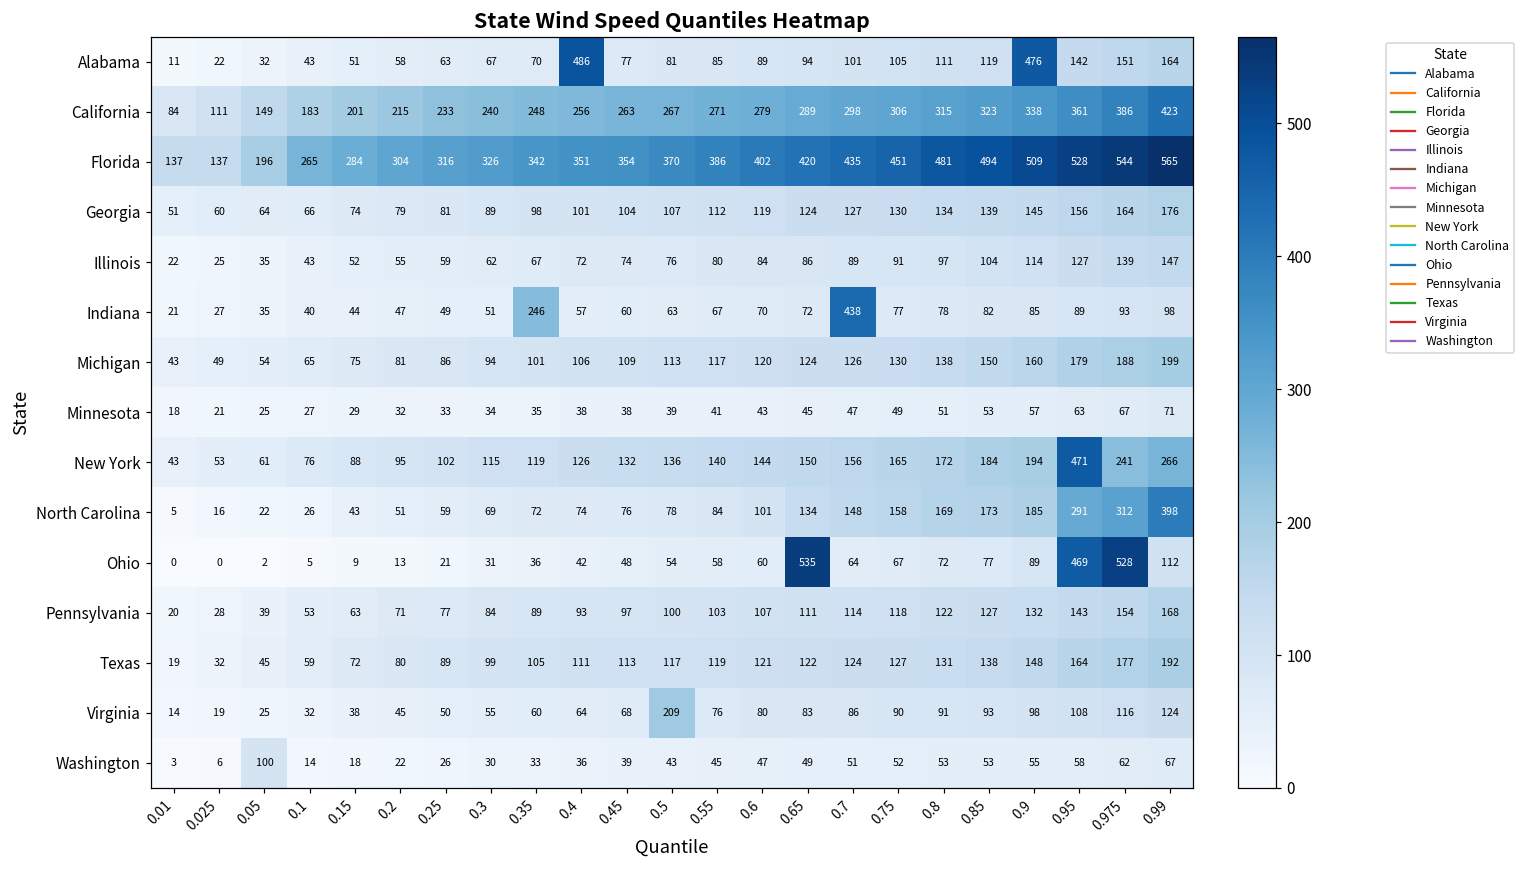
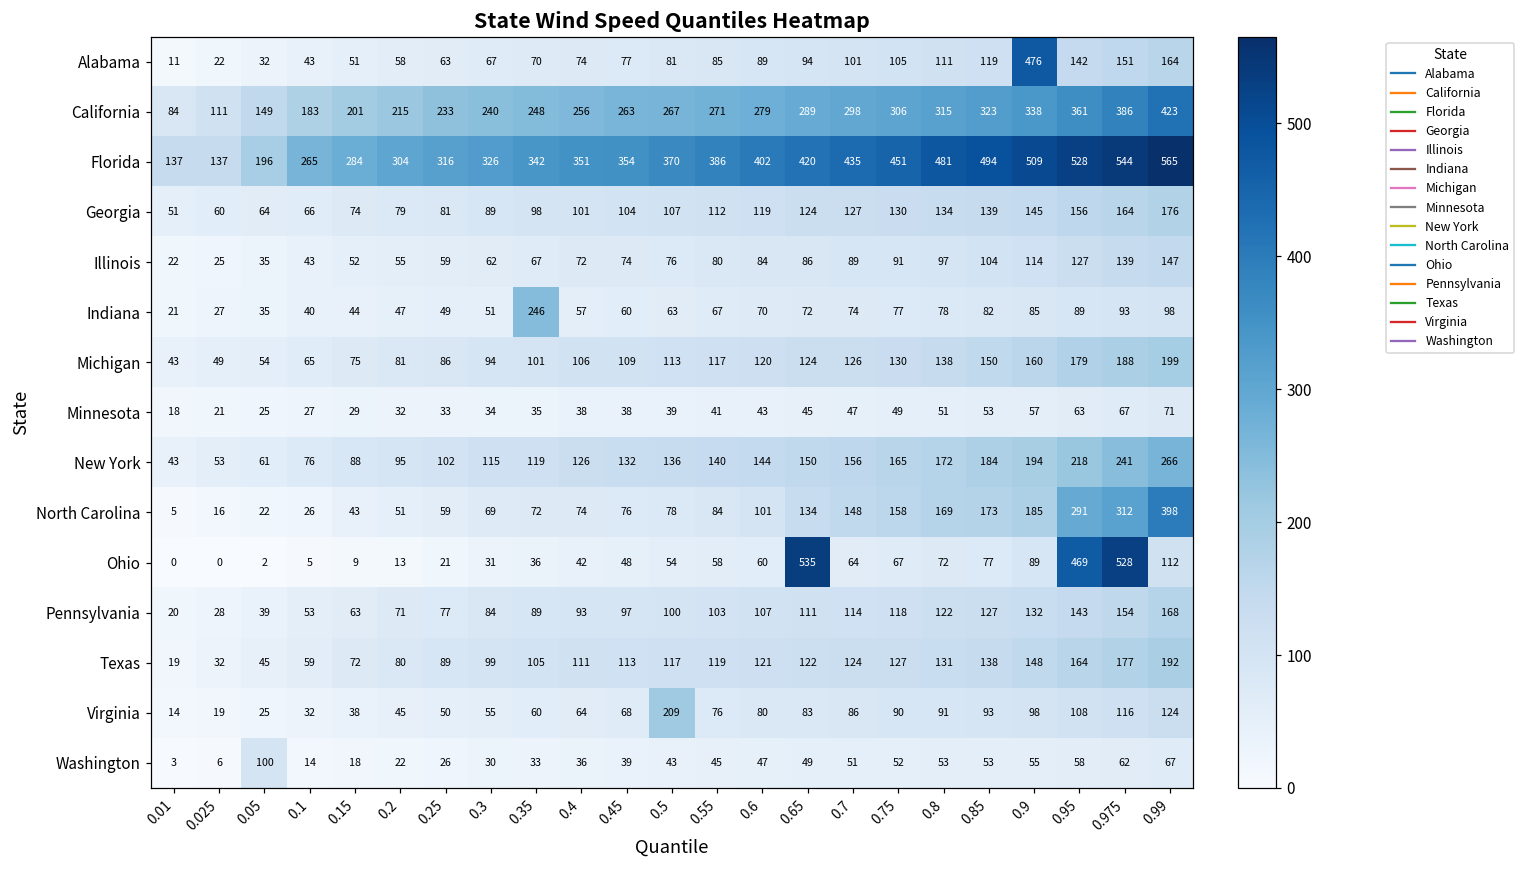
  {
    "Alabama": {
      "0.01": 11,
      "0.025": 22,
      "0.05": 32,
      "0.1": 43,
      "0.15": 51,
      "0.2": 58,
      "0.25": 63,
      "0.3": 67,
      "0.35": 70,
-     "0.4": 486,
+     "0.4": 74,
      "0.45": 77,
      "0.5": 81,
      "0.55": 85,
      "0.6": 89,
      "0.65": 94,
      "0.7": 101,
      "0.75": 105,
      "0.8": 111,
      "0.85": 119,
      "0.9": 476,
      "0.95": 142,
      "0.975": 151,
      "0.99": 164
    },
    "Indiana": {
      "0.01": 21,
      "0.025": 27,
      "0.05": 35,
      "0.1": 40,
      "0.15": 44,
      "0.2": 47,
      "0.25": 49,
      "0.3": 51,
      "0.35": 246,
      "0.4": 57,
      "0.45": 60,
      "0.5": 63,
      "0.55": 67,
      "0.6": 70,
      "0.65": 72,
-     "0.7": 438,
+     "0.7": 74,
      "0.75": 77,
      "0.8": 78,
      "0.85": 82,
      "0.9": 85,
      "0.95": 89,
      "0.975": 93,
      "0.99": 98
    },
    "New York": {
      "0.01": 43,
      "0.025": 53,
      "0.05": 61,
      "0.1": 76,
      "0.15": 88,
      "0.2": 95,
      "0.25": 102,
      "0.3": 115,
      "0.35": 119,
      "0.4": 126,
      "0.45": 132,
      "0.5": 136,
      "0.55": 140,
      "0.6": 144,
      "0.65": 150,
      "0.7": 156,
      "0.75": 165,
      "0.8": 172,
      "0.85": 184,
      "0.9": 194,
-     "0.95": 471,
+     "0.95": 218,
      "0.975": 241,
      "0.99": 266
    }
  }
